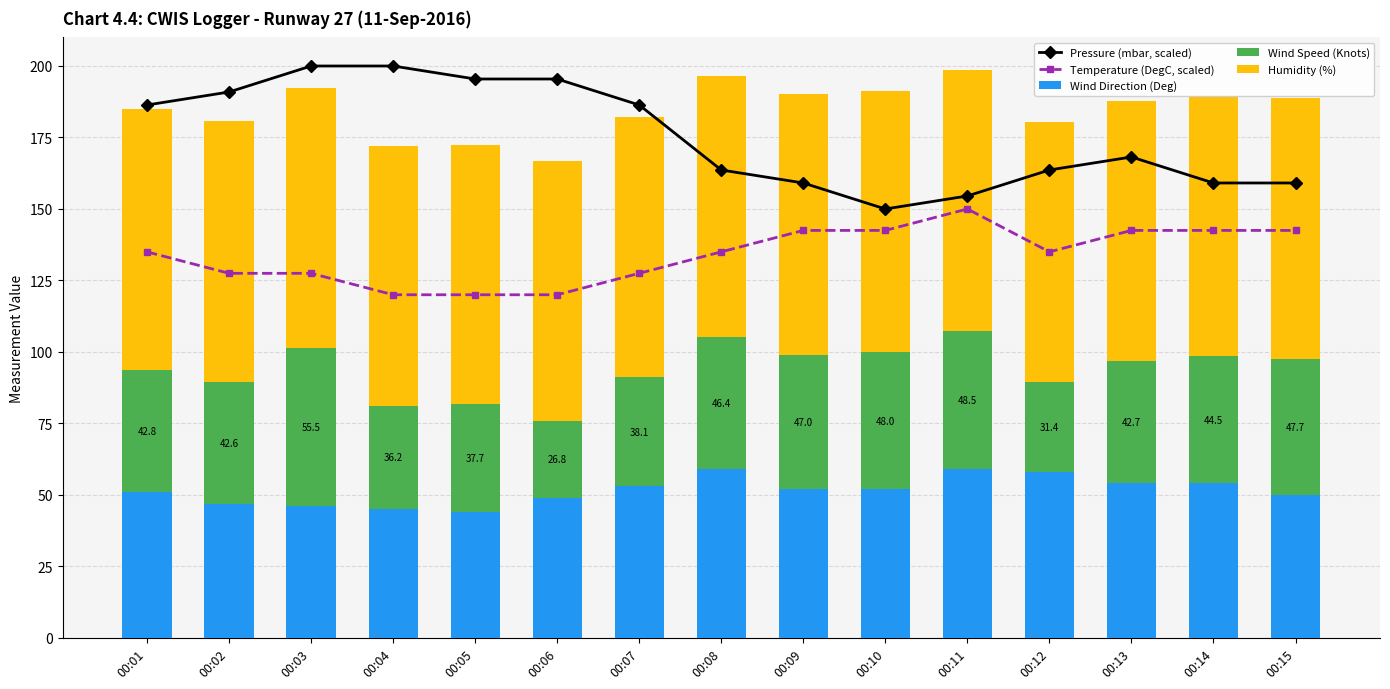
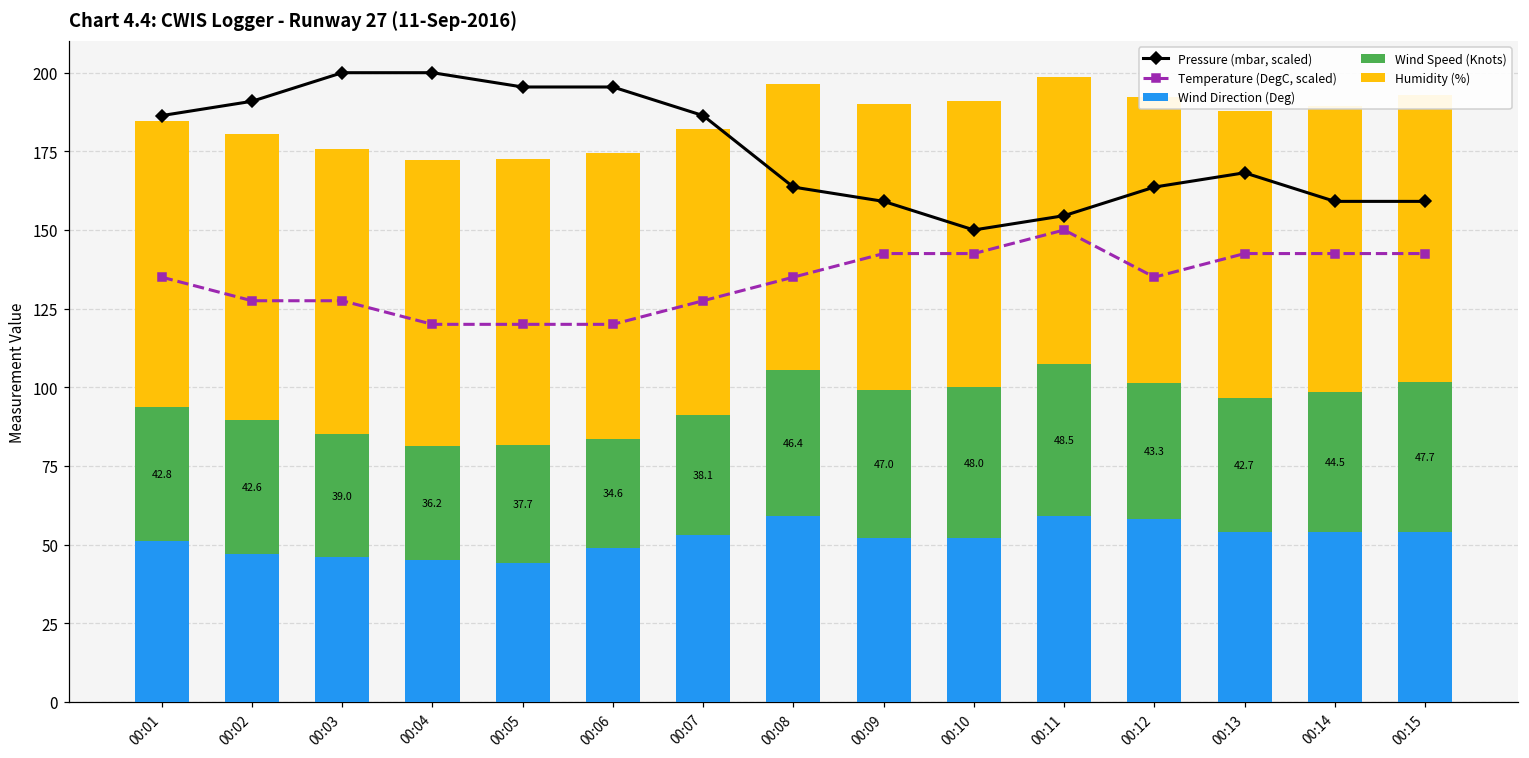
  {
    "Pressure (mbar, scaled)": {
      "00:01": 186,
      "00:02": 191,
      "00:03": 200,
      "00:04": 200,
      "00:05": 195,
      "00:06": 195,
      "00:07": 186,
      "00:08": 164,
      "00:09": 159,
      "00:10": 150,
      "00:11": 155,
      "00:12": 164,
      "00:13": 168,
      "00:14": 159,
      "00:15": 159
    },
    "Wind Direction (Deg)": {
      "00:01": 51,
      "00:02": 47,
      "00:03": 46,
      "00:04": 45,
      "00:05": 44,
      "00:06": 49,
      "00:07": 53,
      "00:08": 59,
      "00:09": 52,
      "00:10": 52,
      "00:11": 59,
      "00:12": 58,
      "00:13": 54,
      "00:14": 54,
-     "00:15": 50
+     "00:15": 54
    },
    "Temperature (DegC, scaled)": {
      "00:01": 135,
      "00:02": 128,
      "00:03": 128,
      "00:04": 120,
      "00:05": 120,
      "00:06": 120,
      "00:07": 128,
      "00:08": 135,
      "00:09": 143,
      "00:10": 143,
      "00:11": 150,
      "00:12": 135,
      "00:13": 143,
      "00:14": 143,
      "00:15": 143
    },
    "Wind Speed (Knots)": {
      "00:01": 42.8,
      "00:02": 42.6,
-     "00:03": 55.5,
+     "00:03": 39.0,
      "00:04": 36.2,
      "00:05": 37.7,
-     "00:06": 26.8,
+     "00:06": 34.6,
      "00:07": 38.1,
      "00:08": 46.4,
      "00:09": 47.0,
      "00:10": 48.0,
      "00:11": 48.5,
-     "00:12": 31.4,
+     "00:12": 43.3,
      "00:13": 42.7,
      "00:14": 44.5,
      "00:15": 47.7
    },
    "Humidity (%)": {
      "00:01": 91,
      "00:02": 91,
      "00:03": 91,
      "00:04": 91,
      "00:05": 91,
      "00:06": 91,
      "00:07": 91,
      "00:08": 91,
      "00:09": 91,
      "00:10": 91,
      "00:11": 91,
      "00:13": 91,
      "00:14": 91
    }
  }
